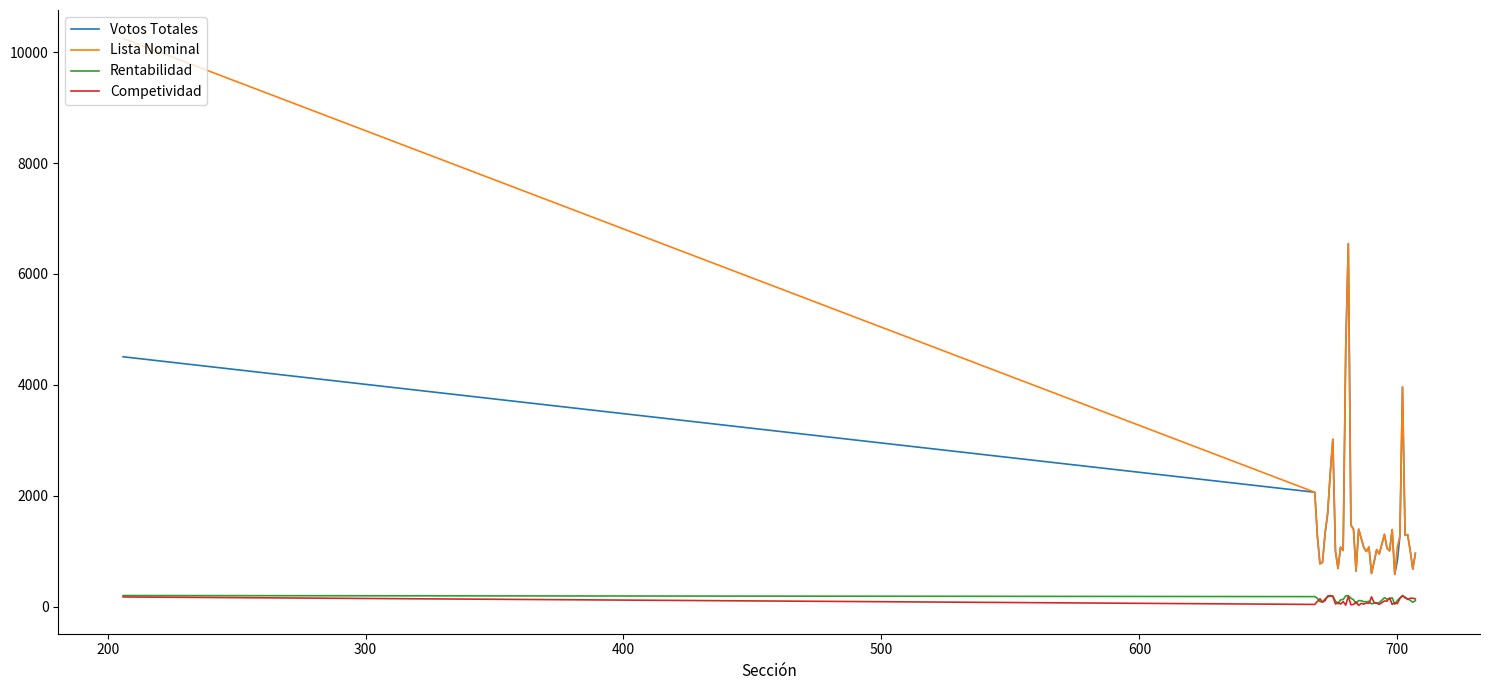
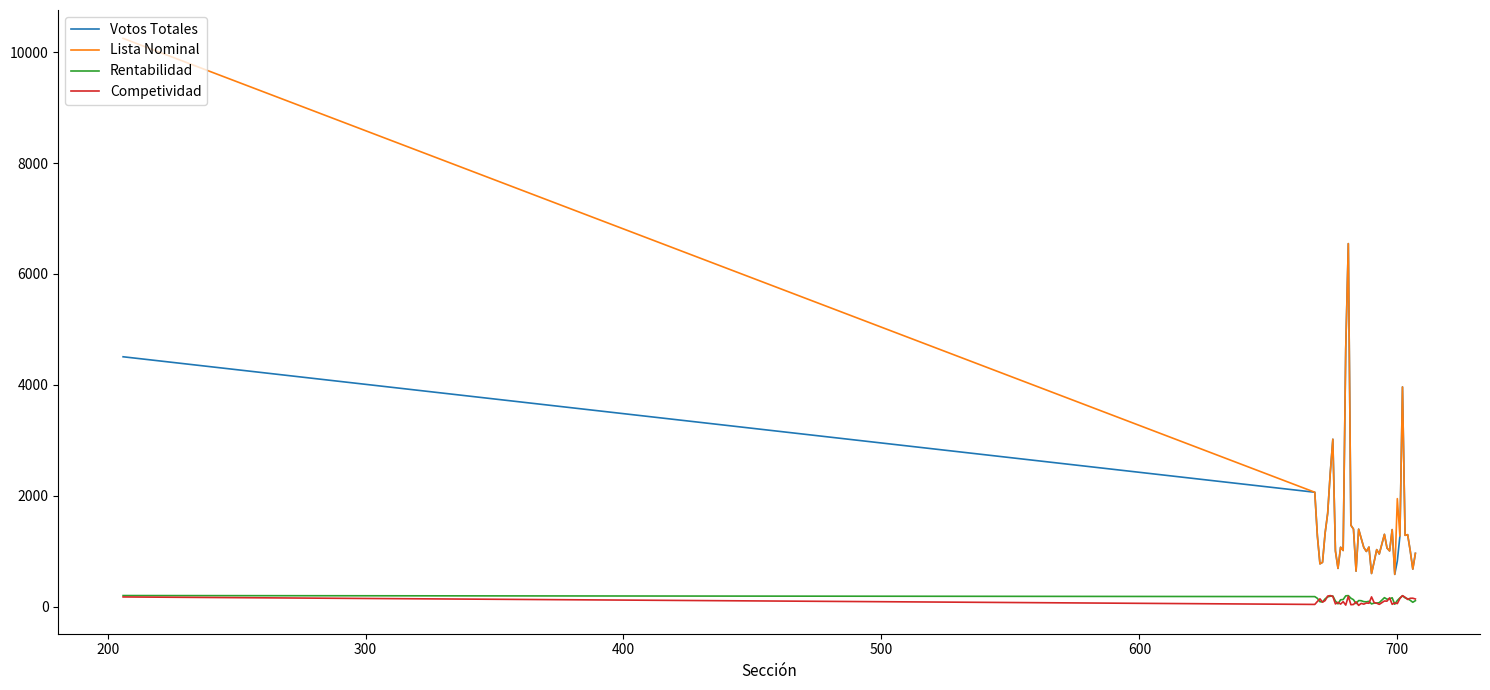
  {
    "Votos Totales": {
      "700": 800
    },
    "Lista Nominal": {
-     "700": 1100
+     "700": 1900
    },
    "Rentabilidad": {
      "700": 100
    },
    "Competividad": {
      "700": 100
    }
  }
